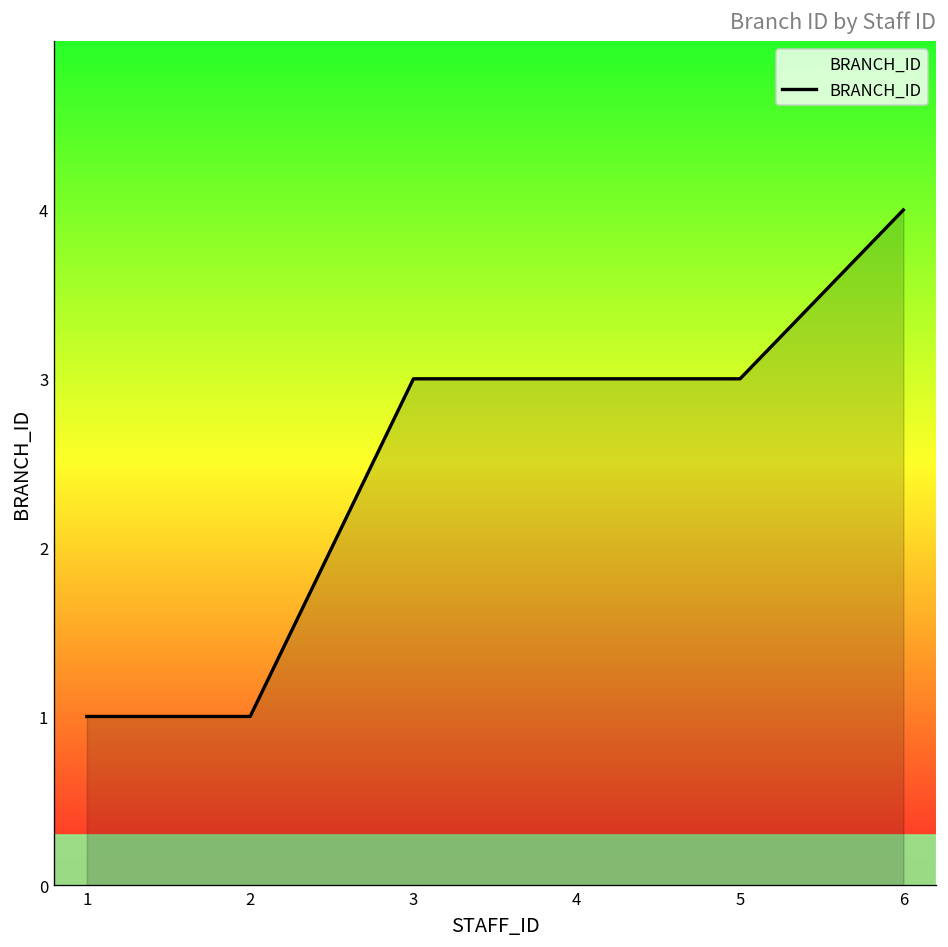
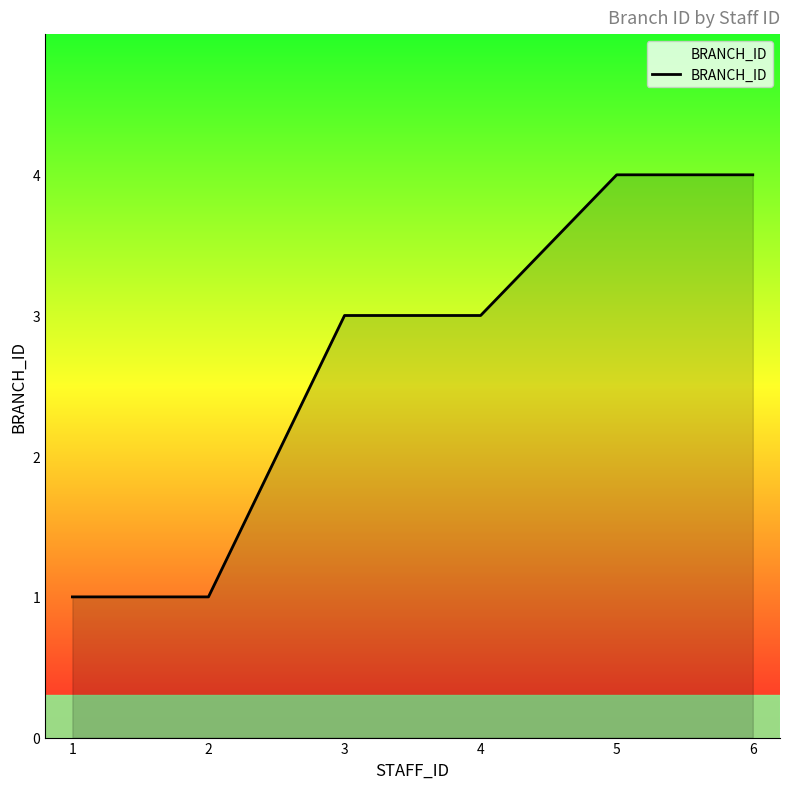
  {
    "1": 1,
    "2": 1,
    "3": 3,
    "4": 3,
-   "5": 3,
+   "5": 4,
    "6": 4
  }
